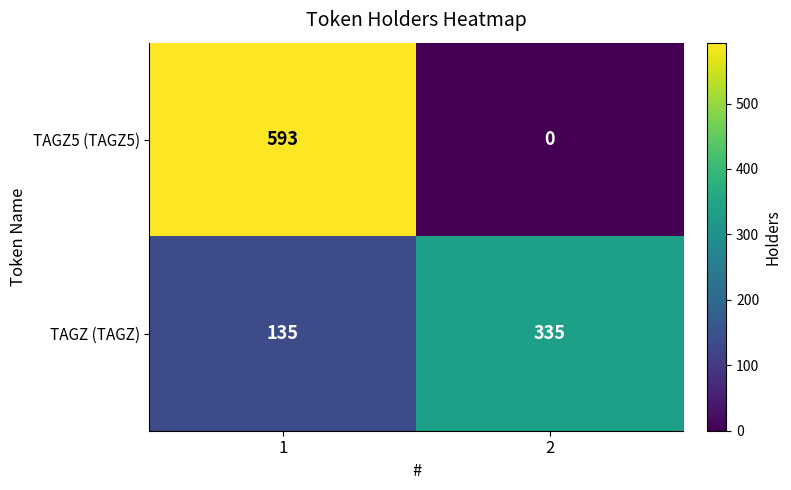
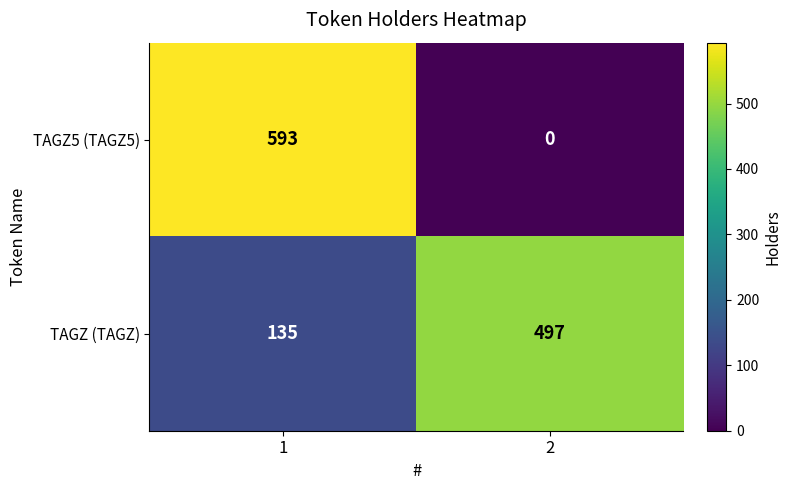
  {
    "TAGZ5 (TAGZ5)": {
      "1": 593,
      "2": 0
    },
    "TAGZ (TAGZ)": {
      "1": 135,
-     "2": 335
+     "2": 497
    }
  }
